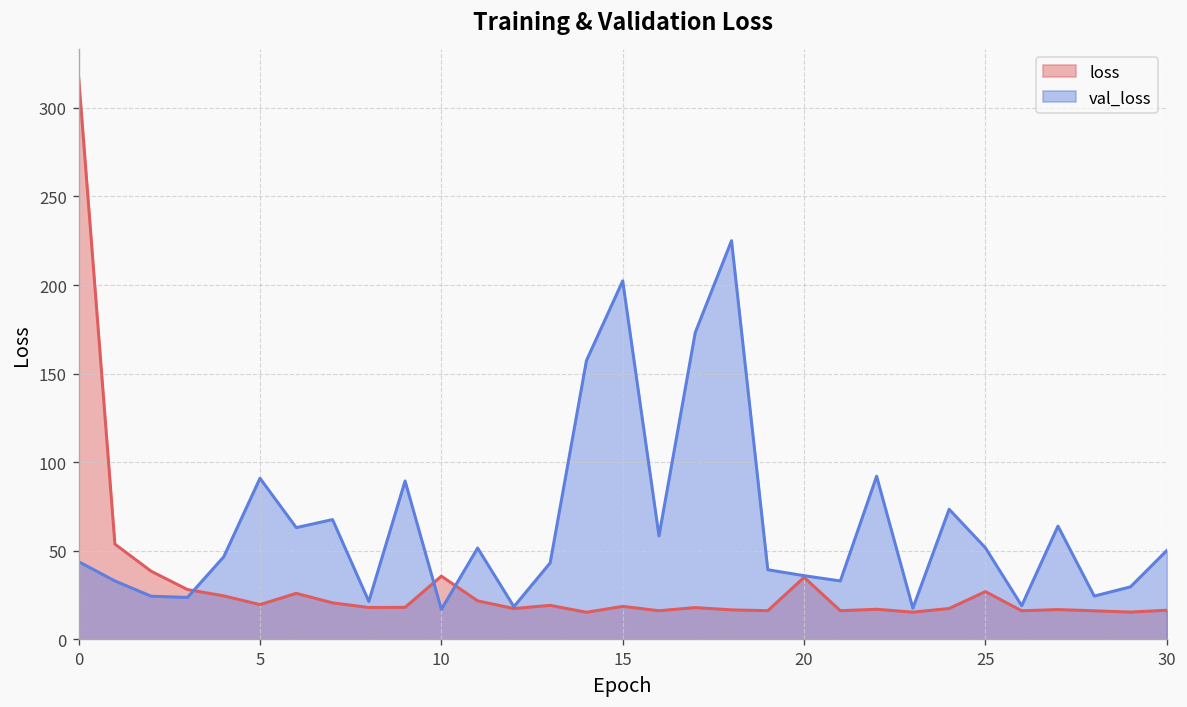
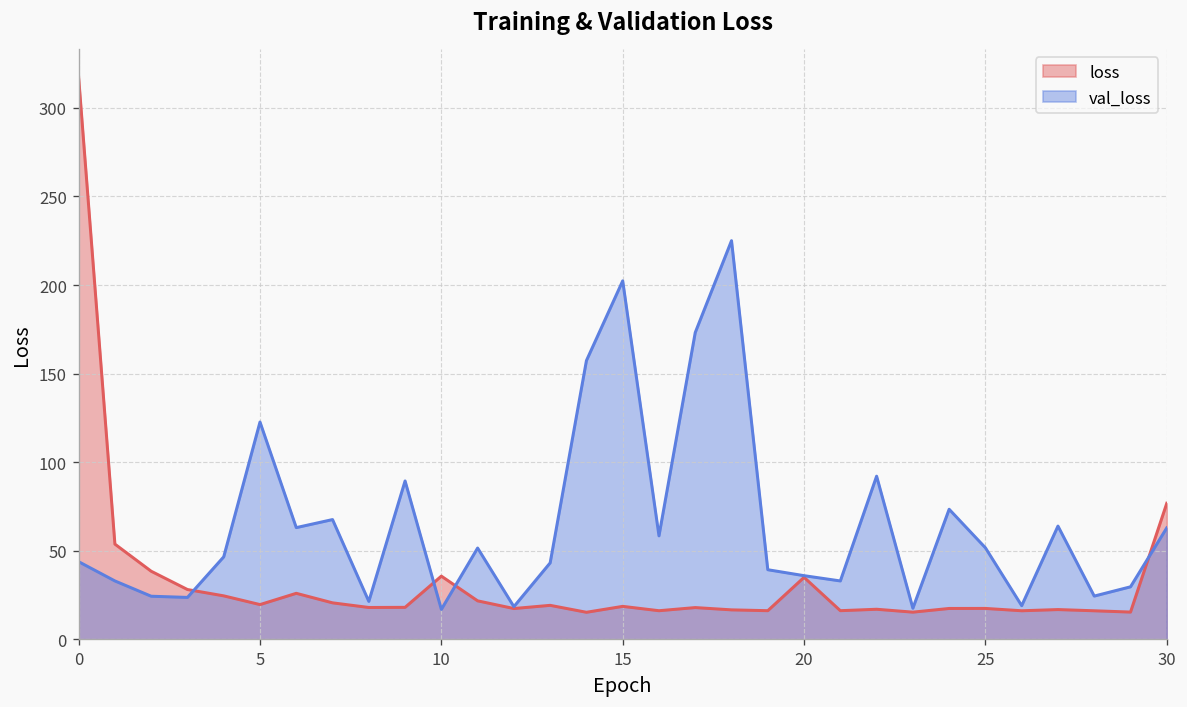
  {
    "loss": {
      "0": 317,
      "5": 20,
      "10": 36,
      "15": 19,
-     "25": 27,
-     "30": 17
+     "25": 18,
+     "30": 77
    },
    "val_loss": {
      "0": 44,
-     "5": 91,
+     "5": 123,
      "10": 17,
      "15": 202,
      "25": 52,
-     "30": 50
+     "30": 63
    }
  }
